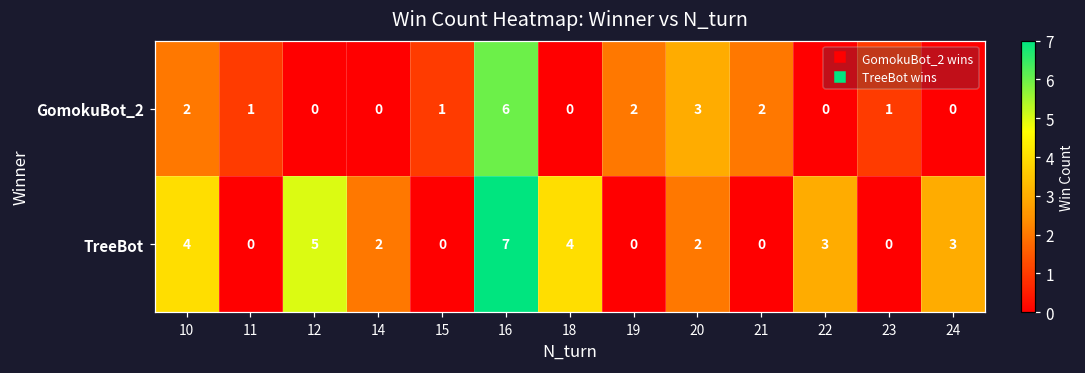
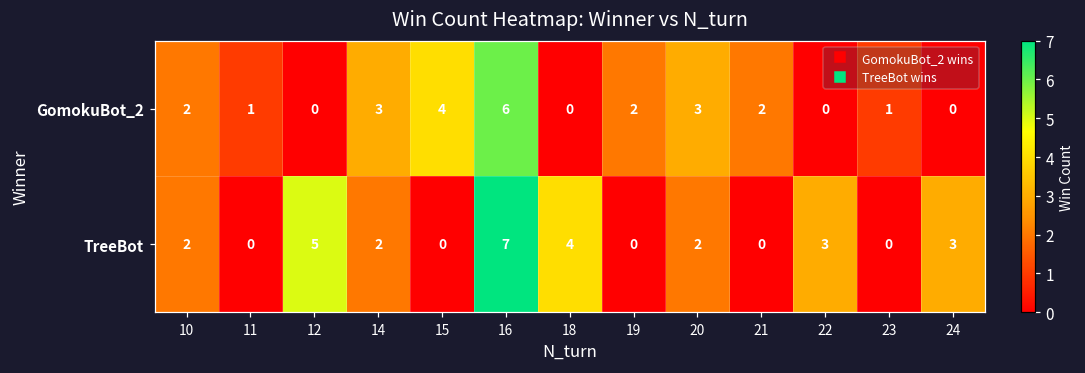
  {
    "GomokuBot_2": {
      "10": 2,
      "11": 1,
      "12": 0,
-     "14": 0,
-     "15": 1,
+     "14": 3,
+     "15": 4,
      "16": 6,
      "18": 0,
      "19": 2,
      "20": 3,
      "21": 2,
      "22": 0,
      "23": 1,
      "24": 0
    },
    "TreeBot": {
-     "10": 4,
+     "10": 2,
      "11": 0,
      "12": 5,
      "14": 2,
      "15": 0,
      "16": 7,
      "18": 4,
      "19": 0,
      "20": 2,
      "21": 0,
      "22": 3,
      "23": 0,
      "24": 3
    }
  }
